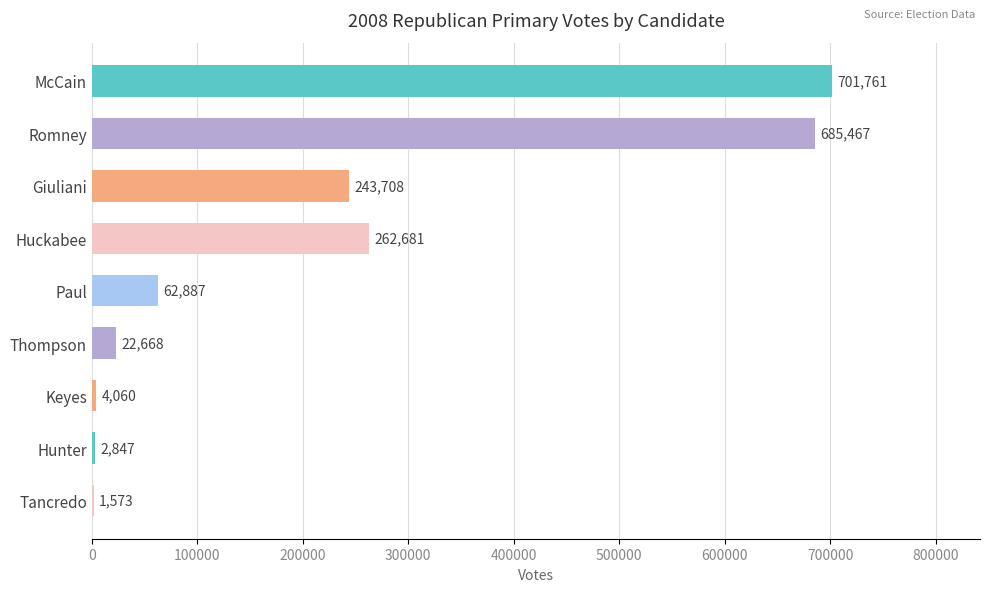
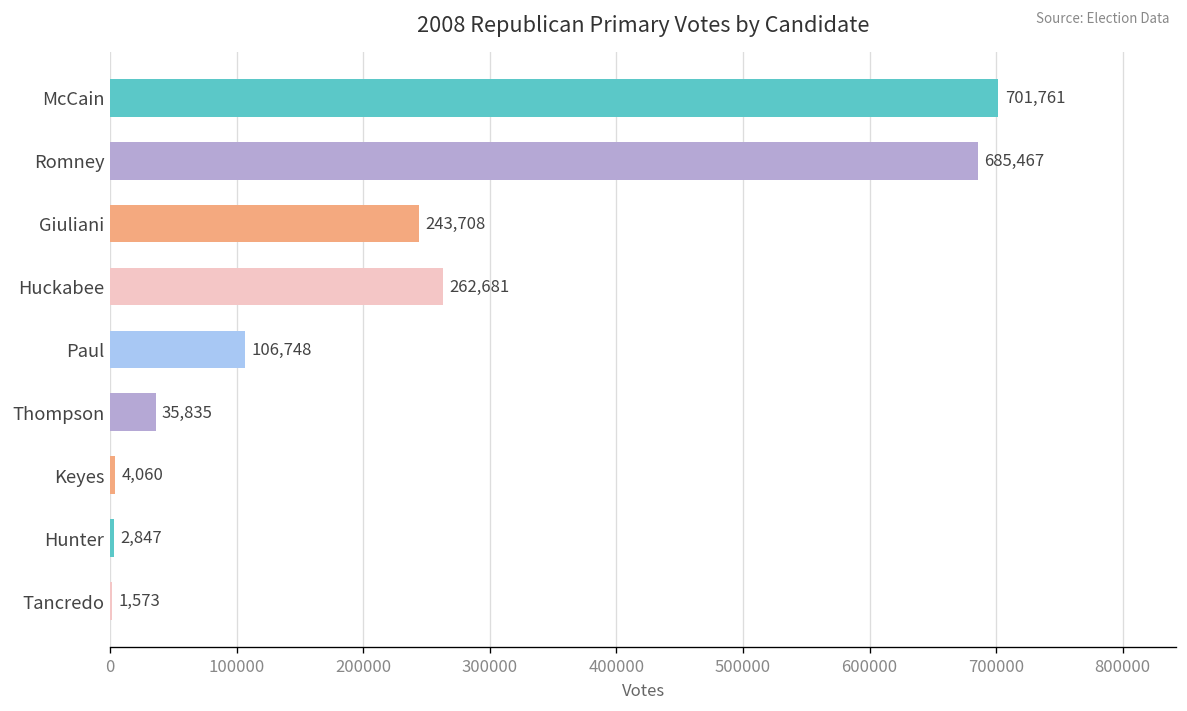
  {
    "McCain": "701,761",
    "Romney": "685,467",
    "Giuliani": "243,708",
    "Huckabee": "262,681",
-   "Paul": "62,887",
-   "Thompson": "22,668",
+   "Paul": "106,748",
+   "Thompson": "35,835",
    "Keyes": "4,060",
    "Hunter": "2,847",
    "Tancredo": "1,573"
  }
